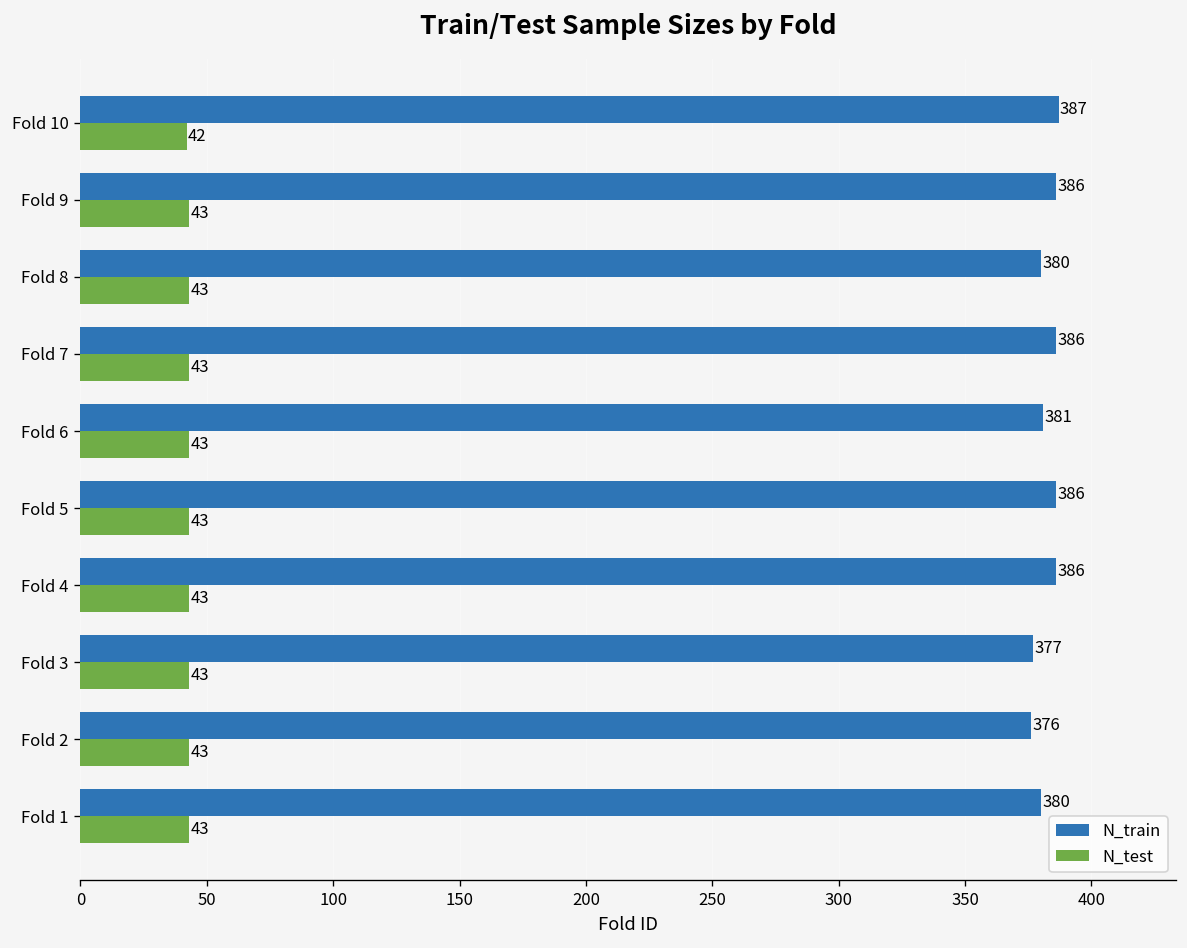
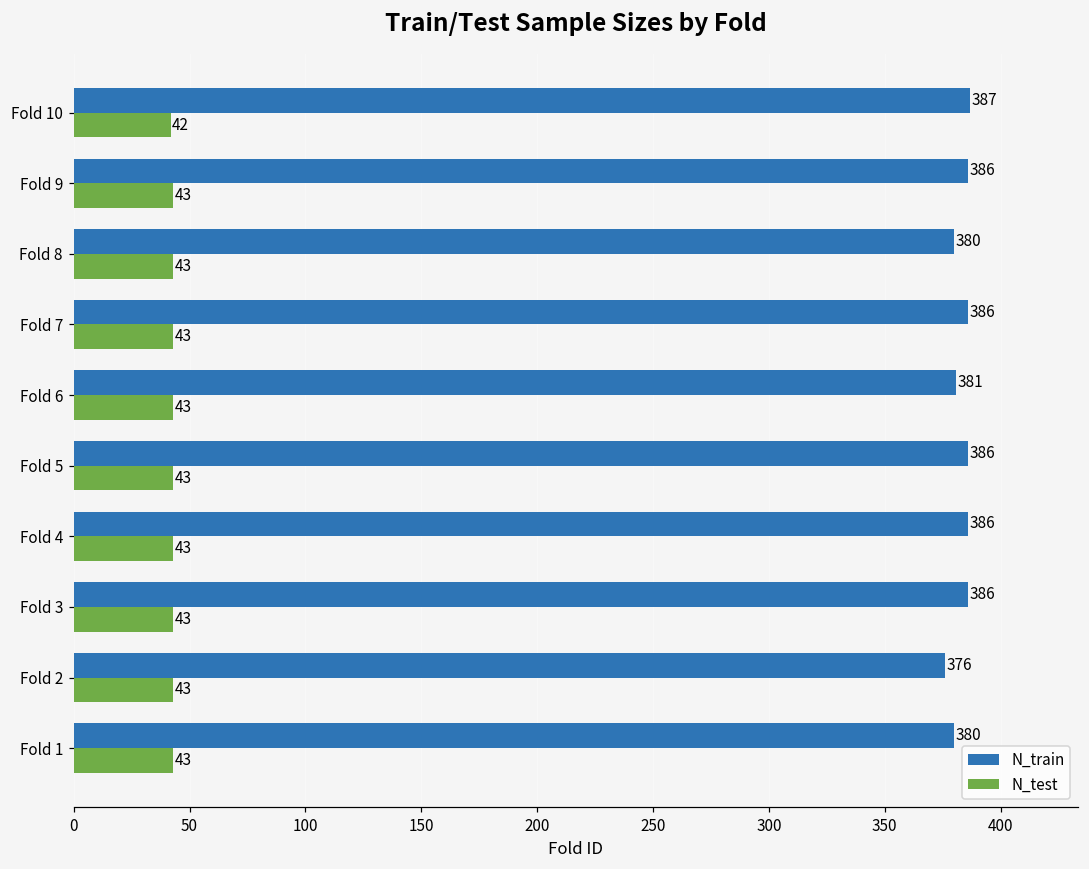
  {
    "N_train": {
      "Fold 10": 387,
      "Fold 9": 386,
      "Fold 8": 380,
      "Fold 7": 386,
      "Fold 6": 381,
      "Fold 5": 386,
      "Fold 4": 386,
-     "Fold 3": 377,
+     "Fold 3": 386,
      "Fold 2": 376,
      "Fold 1": 380
    },
    "N_test": {
      "Fold 10": 42,
      "Fold 9": 43,
      "Fold 8": 43,
      "Fold 7": 43,
      "Fold 6": 43,
      "Fold 5": 43,
      "Fold 4": 43,
      "Fold 3": 43,
      "Fold 2": 43,
      "Fold 1": 43
    }
  }
